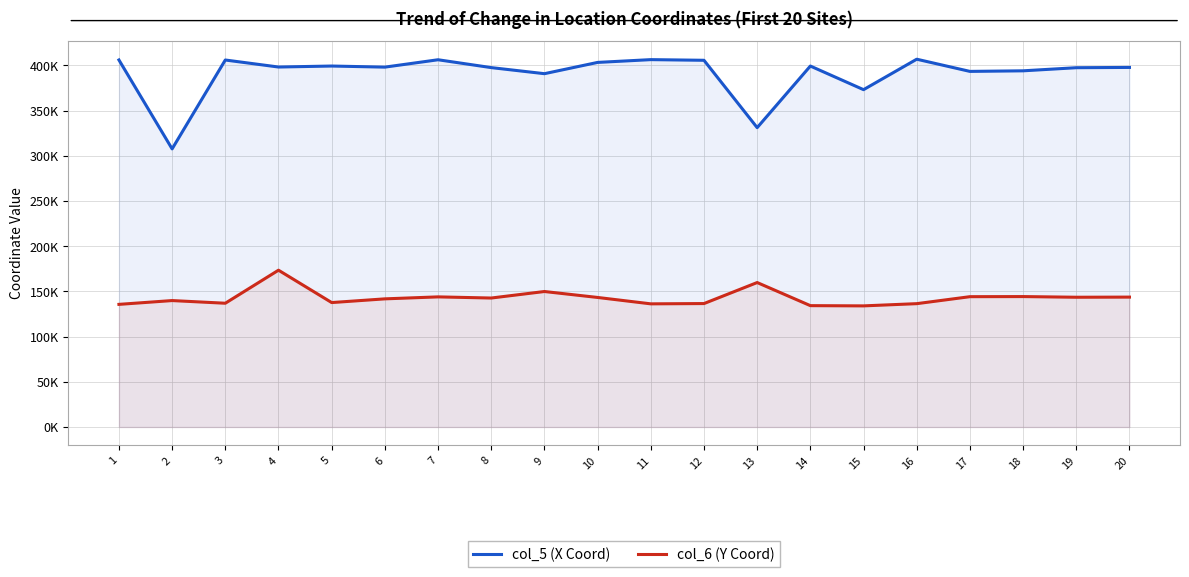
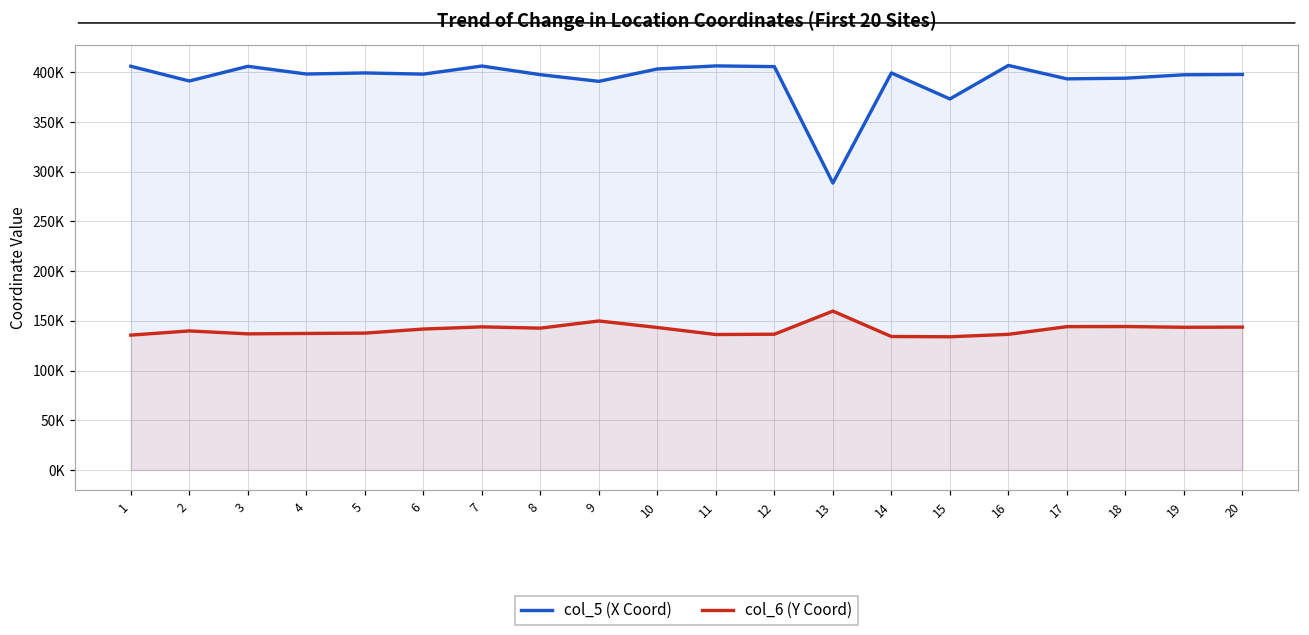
  {
    "col_5 (X Coord)": {
      "1": 410000,
-     "2": 310000,
+     "2": 390000,
      "3": 410000,
      "4": 400000,
      "5": 400000,
      "6": 400000,
      "7": 410000,
      "8": 400000,
      "9": 390000,
      "10": 400000,
      "11": 410000,
      "12": 410000,
-     "13": 330000,
+     "13": 290000,
      "14": 400000,
      "15": 370000,
      "16": 410000,
      "17": 390000,
      "18": 390000,
      "19": 400000,
      "20": 400000
    },
    "col_6 (Y Coord)": {
      "1": 140000,
      "2": 140000,
      "3": 140000,
-     "4": 170000,
+     "4": 140000,
      "5": 140000,
      "6": 140000,
      "7": 140000,
      "8": 140000,
      "9": 150000,
      "10": 140000,
      "11": 140000,
      "12": 140000,
      "13": 160000,
      "14": 130000,
      "15": 130000,
      "16": 140000,
      "17": 140000,
      "18": 140000,
      "19": 140000,
      "20": 140000
    }
  }
